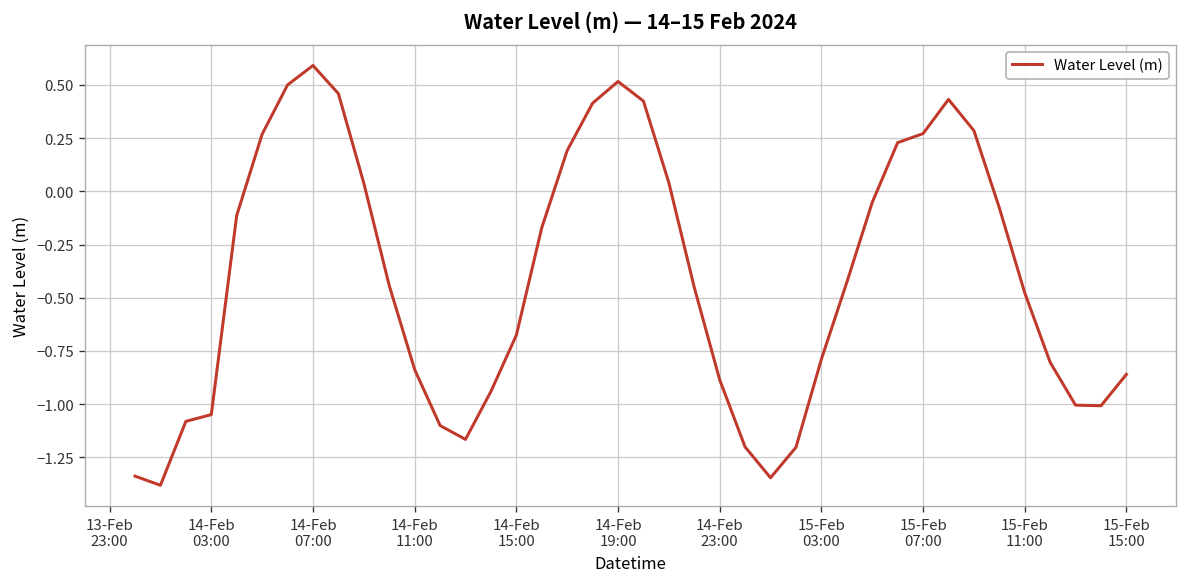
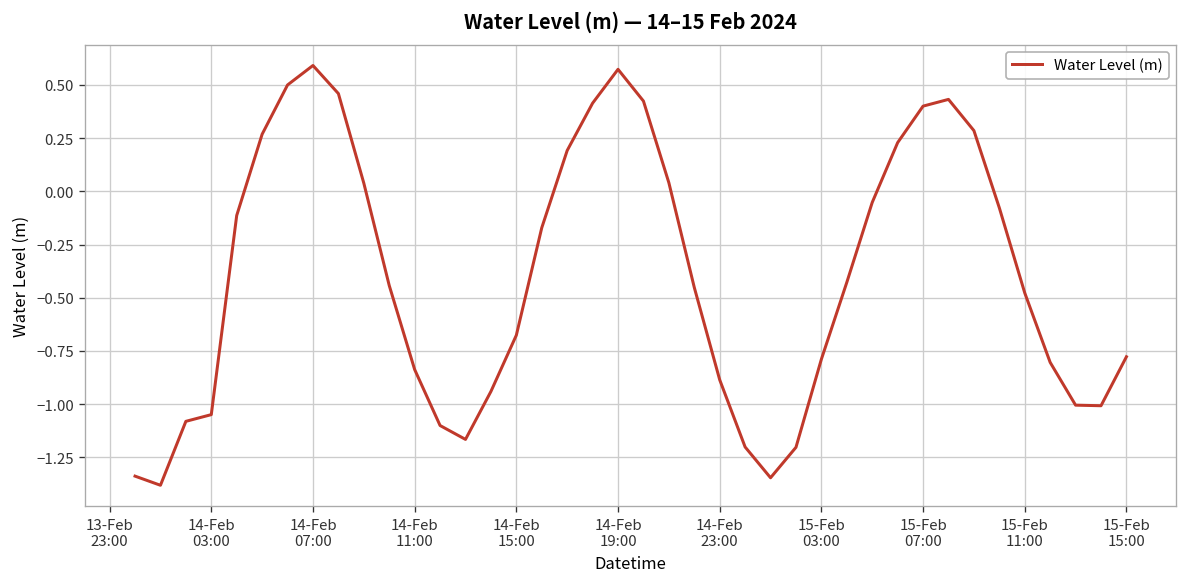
  {
    "14-Feb 03:00": -1.05,
    "14-Feb 07:00": 0.59,
    "14-Feb 11:00": -0.84,
    "14-Feb 15:00": -0.68,
-   "14-Feb 19:00": 0.52,
+   "14-Feb 19:00": 0.57,
    "14-Feb 23:00": -0.89,
    "15-Feb 03:00": -0.79,
-   "15-Feb 07:00": 0.27,
+   "15-Feb 07:00": 0.40,
    "15-Feb 11:00": -0.48,
-   "15-Feb 15:00": -0.86
+   "15-Feb 15:00": -0.78
  }
